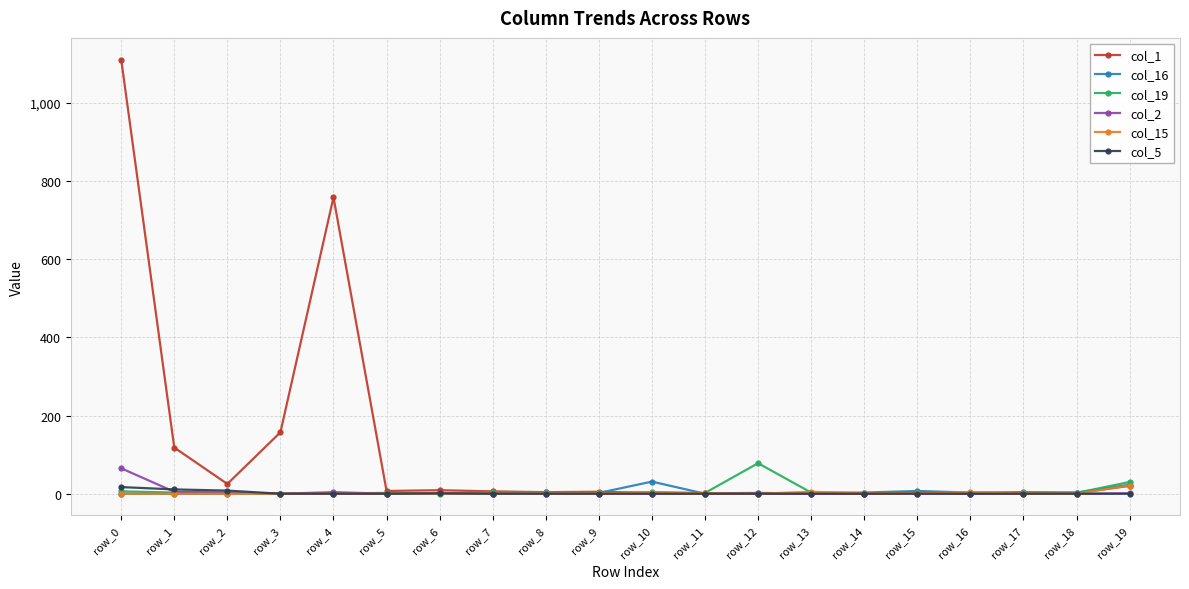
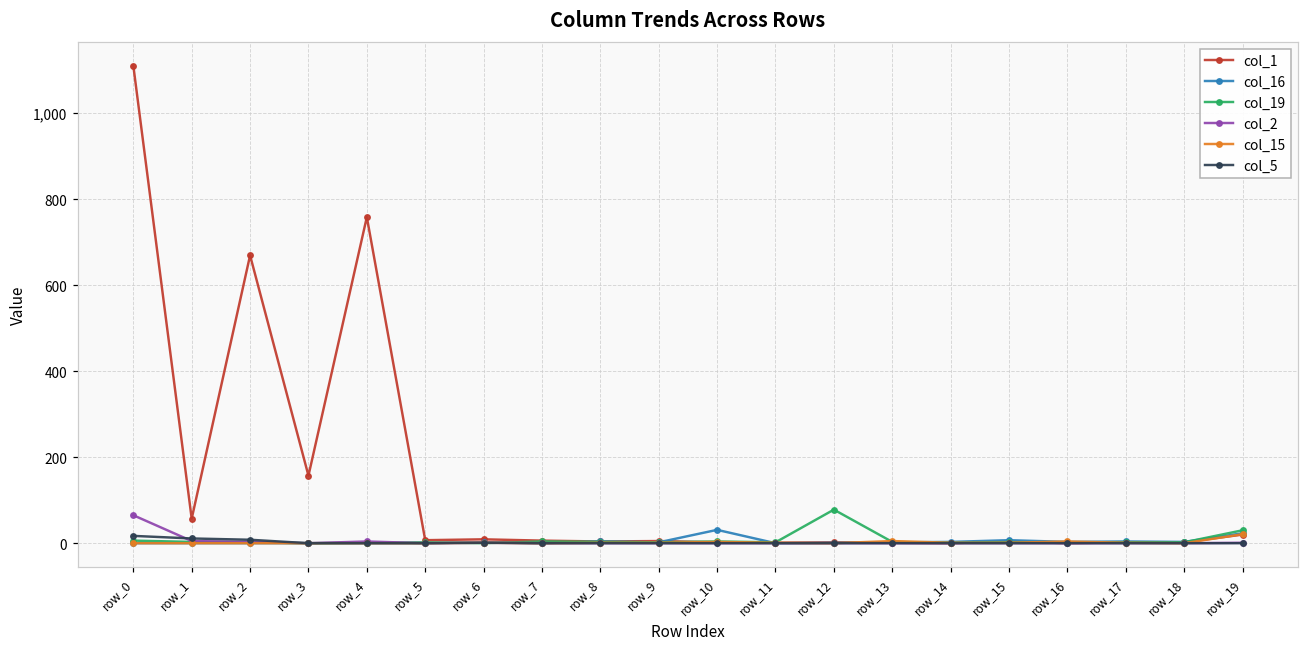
  {
    "col_1": {
      "row_0": "1,110",
-     "row_1": "120",
-     "row_2": "30",
+     "row_1": "60",
+     "row_2": "670",
      "row_3": "160",
      "row_4": "760",
      "row_6": "10"
    },
    "col_16": {
      "row_10": "30"
    },
    "col_19": {
      "row_12": "80",
      "row_19": "30"
    },
    "col_2": {
      "row_0": "70"
    },
    "col_5": {
      "row_0": "20"
    }
  }
